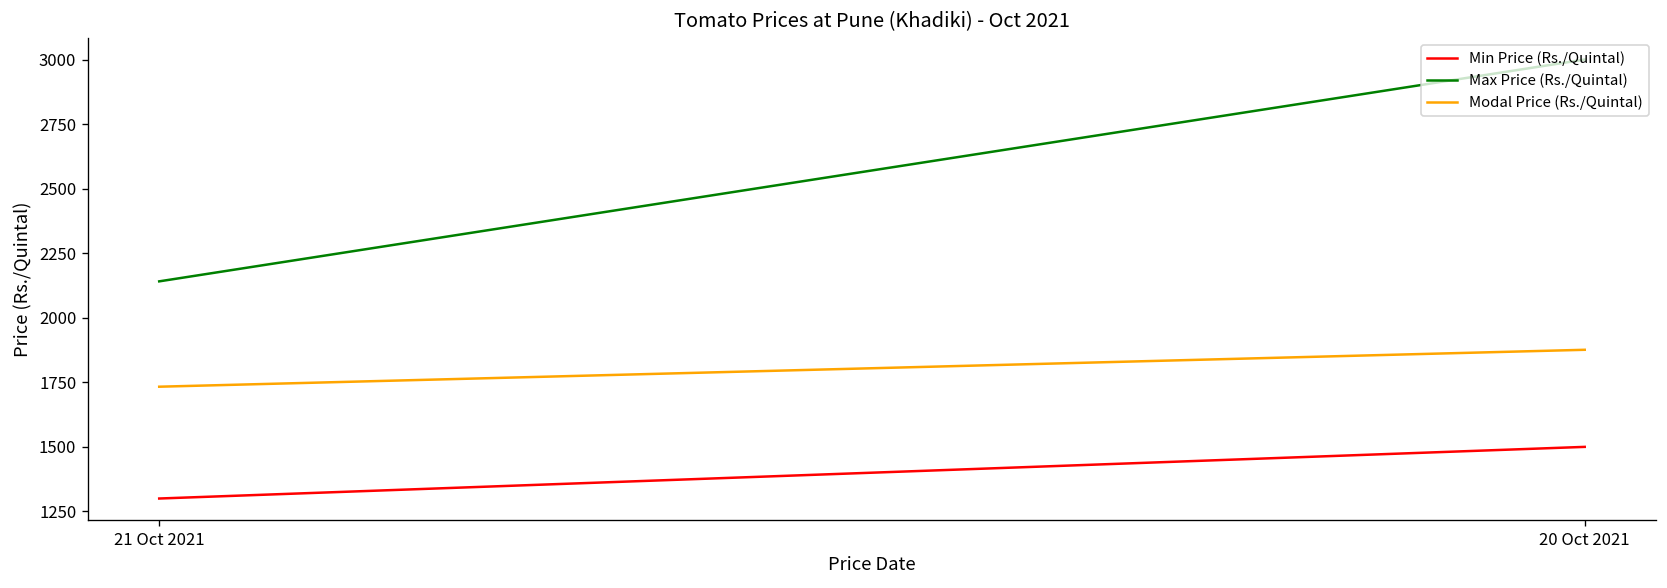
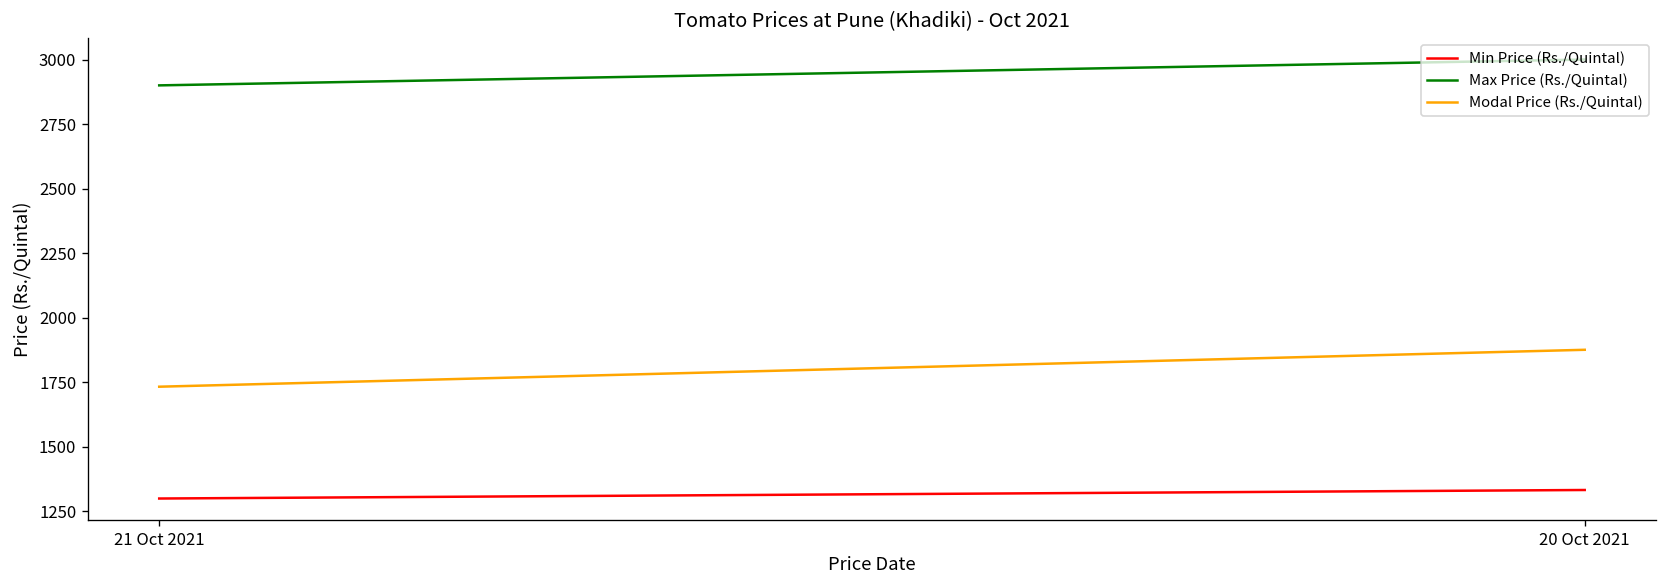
  {
    "Min Price (Rs./Quintal)": {
      "21 Oct 2021": 1300,
-     "20 Oct 2021": 1500
+     "20 Oct 2021": 1330
    },
    "Max Price (Rs./Quintal)": {
-     "21 Oct 2021": 2140
+     "21 Oct 2021": 2900
    },
    "Modal Price (Rs./Quintal)": {
      "21 Oct 2021": 1730,
      "20 Oct 2021": 1880
    }
  }
